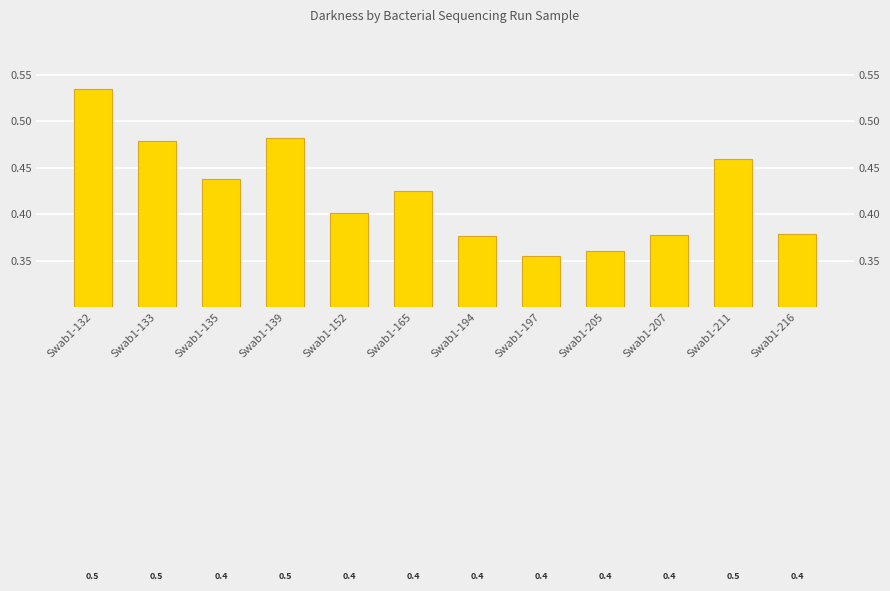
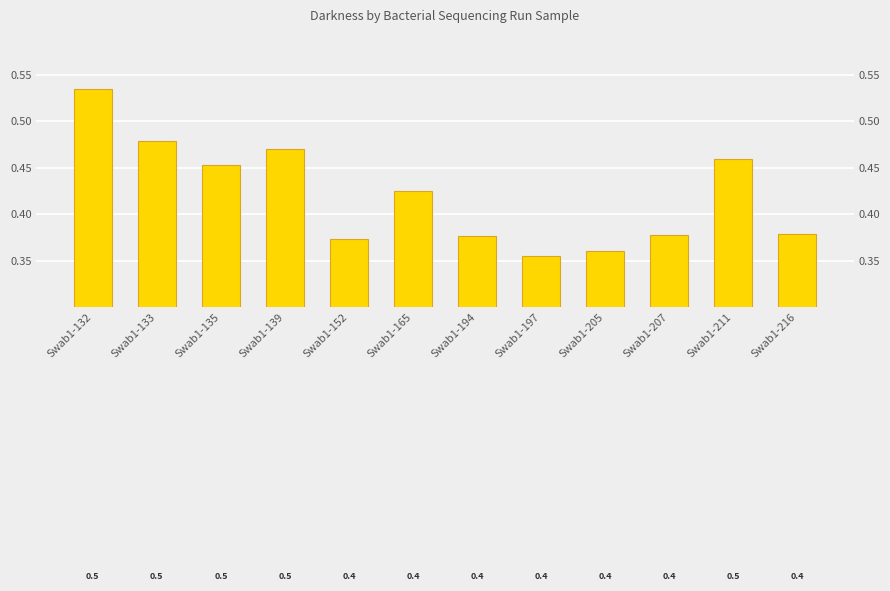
  {
    "Swab1-132": 0.5,
    "Swab1-133": 0.5,
-   "Swab1-135": 0.4,
-   "Swab1-139": 0.48,
-   "Swab1-152": 0.40,
+   "Swab1-135": 0.5,
+   "Swab1-139": 0.47,
+   "Swab1-152": 0.37,
    "Swab1-165": 0.4,
    "Swab1-194": 0.4,
    "Swab1-197": 0.4,
    "Swab1-205": 0.4,
    "Swab1-207": 0.4,
    "Swab1-211": 0.5,
    "Swab1-216": 0.4
  }
